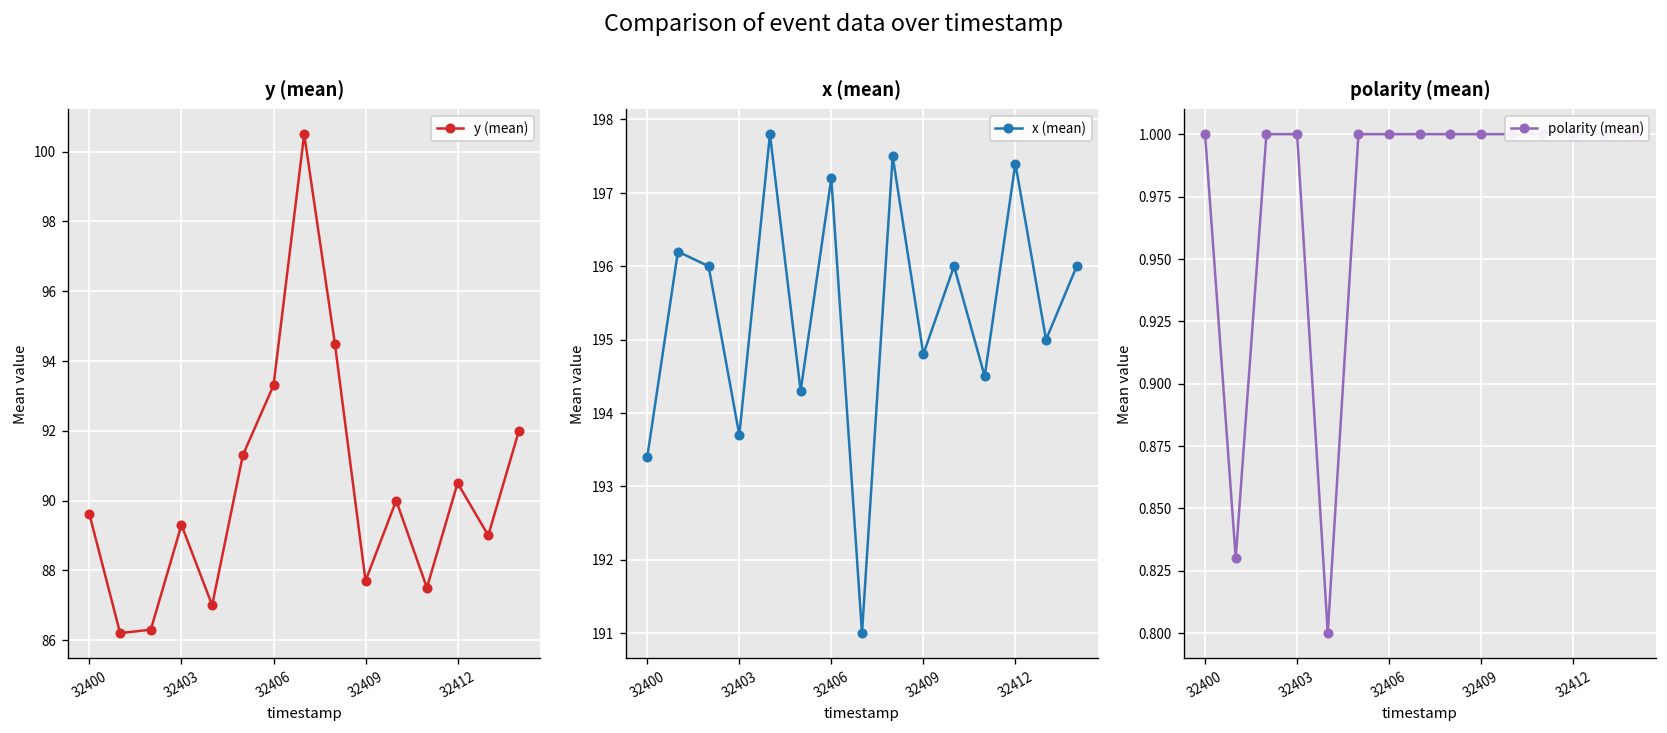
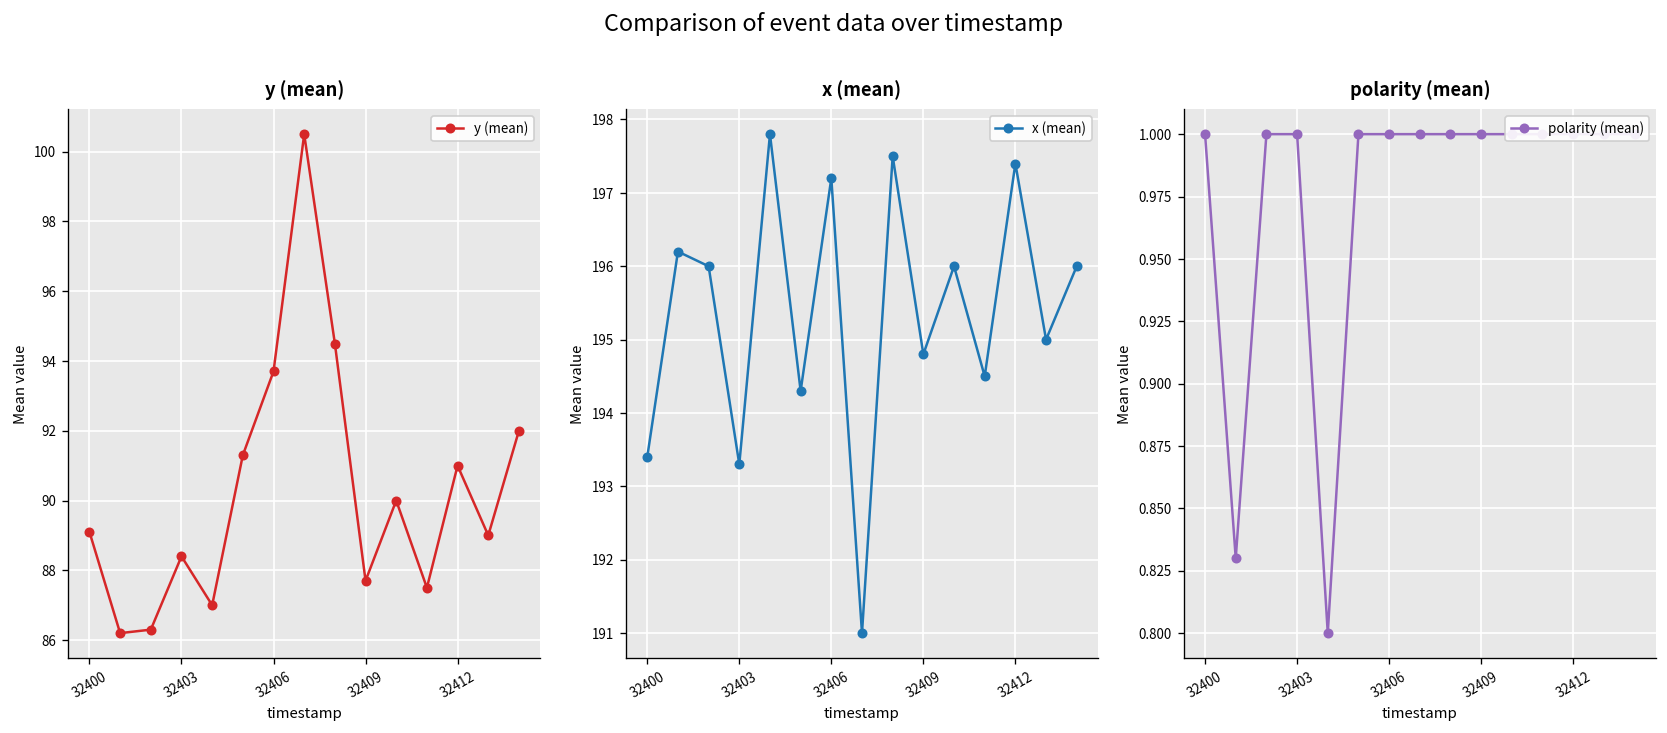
  {
    "y (mean)": {
-     "32400": 89.6,
-     "32403": 89.3,
-     "32406": 93.3,
+     "32400": 89.1,
+     "32403": 88.4,
+     "32406": 93.7,
      "32409": 87.7,
-     "32412": 90.5
+     "32412": 91.0
    },
    "x (mean)": {
      "32400": 193.4,
-     "32403": 193.7,
+     "32403": 193.3,
      "32406": 197.2,
      "32409": 194.8,
      "32412": 197.4
    },
    "polarity (mean)": {
      "32400": 1.000,
      "32403": 1.000,
      "32406": 1.000,
      "32409": 1.000
    }
  }
